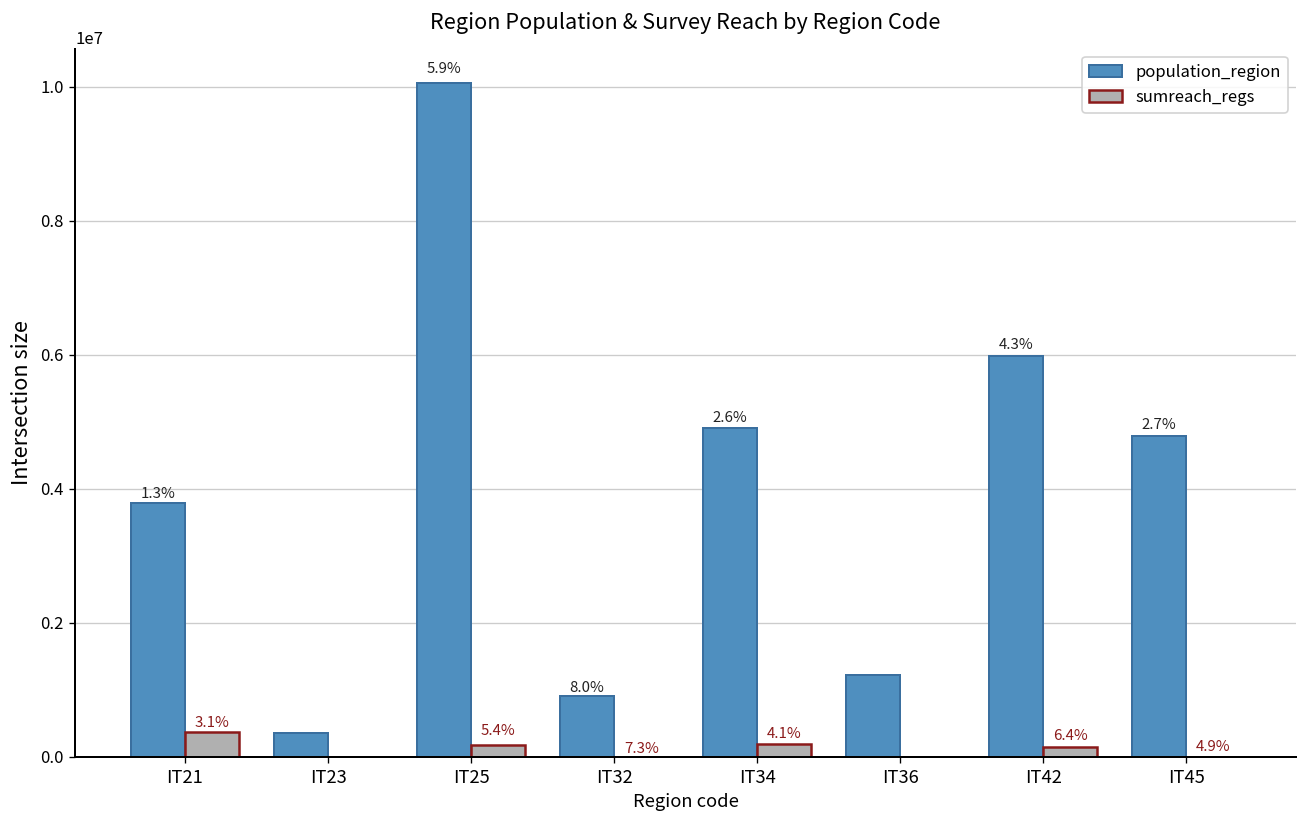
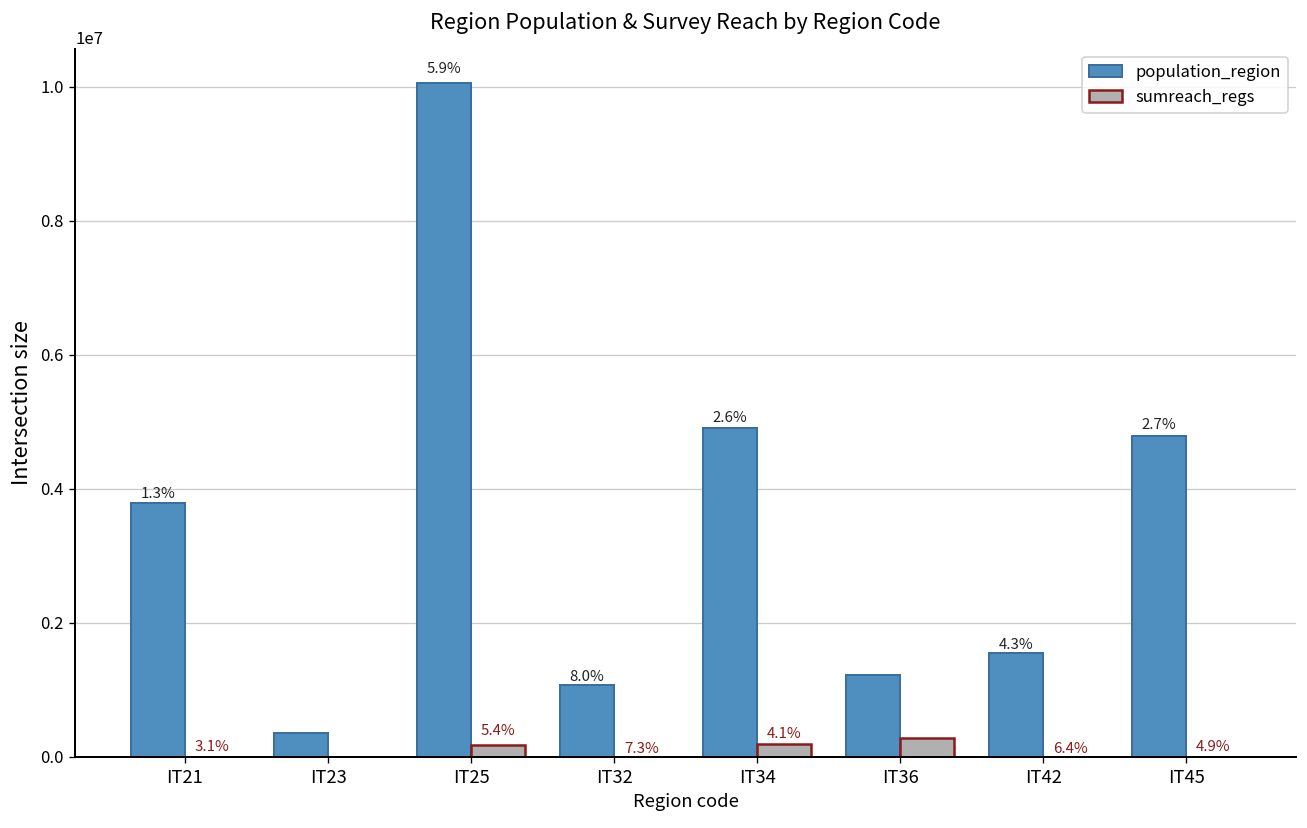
  {
    "population_region": {
      "IT23": 400000,
-     "IT32": 900000,
+     "IT32": 1100000,
      "IT36": 1200000,
-     "IT42": 6000000
+     "IT42": 1600000
    },
    "sumreach_regs": {
-     "IT21": 400000,
+     "IT21": 0,
      "IT23": 0,
-     "IT36": 0,
-     "IT42": 100000
+     "IT36": 300000,
+     "IT42": 0
    }
  }
